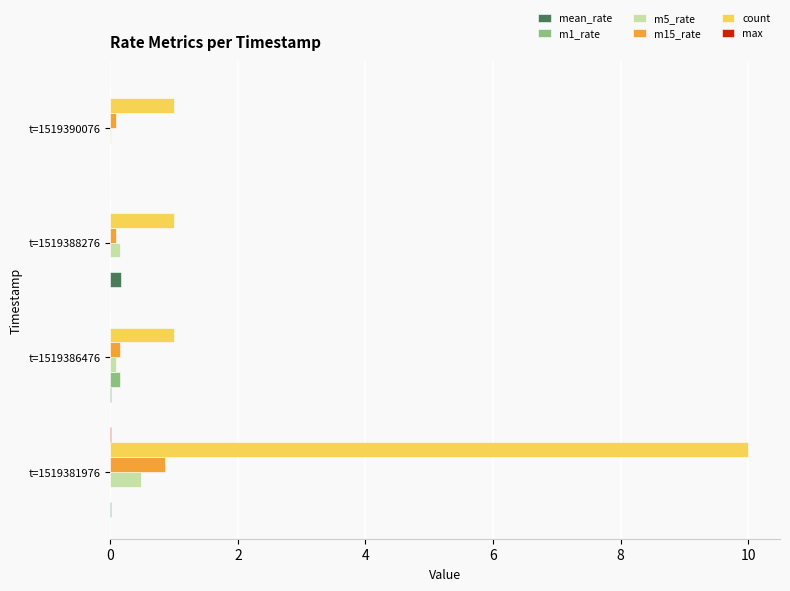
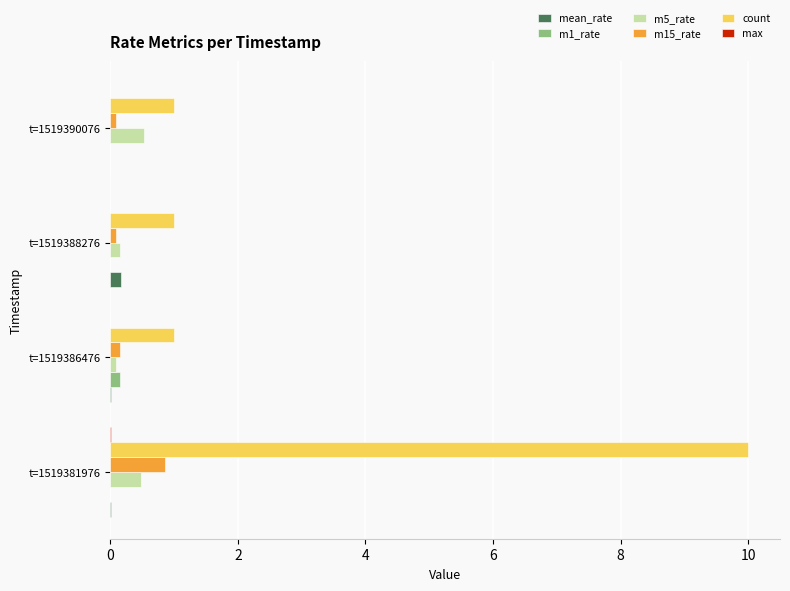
  {
    "mean_rate": {
      "t=1519388276": 0.2
    },
    "m1_rate": {
      "t=1519390076": 0.0,
      "t=1519388276": 0.0,
      "t=1519386476": 0.2
    },
    "m5_rate": {
-     "t=1519390076": 0.0,
+     "t=1519390076": 0.5,
      "t=1519388276": 0.1,
      "t=1519386476": 0.1,
      "t=1519381976": 0.5
    },
    "max": {
      "t=1519390076": 0.0,
      "t=1519388276": 0.0,
      "t=1519386476": 0.0
    }
  }
